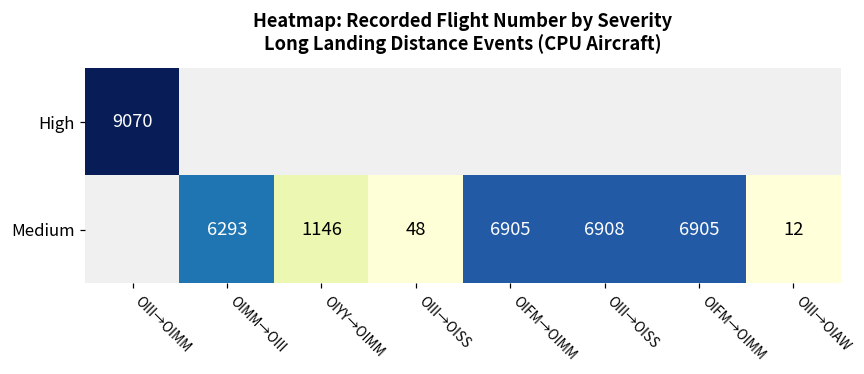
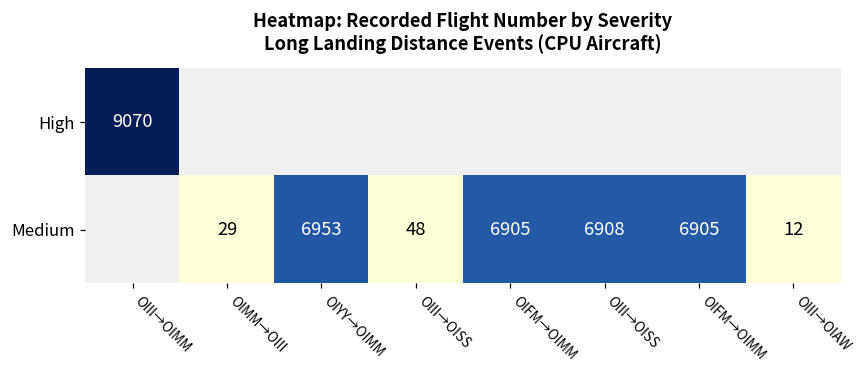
  {
    "High": {
      "OIII→OIMM": 9070
    },
    "Medium": {
-     "OIMM→OIII": 6293,
-     "OIYY→OIMM": 1146,
+     "OIMM→OIII": 29,
+     "OIYY→OIMM": 6953,
      "OIII→OIAW": 12
    }
  }
